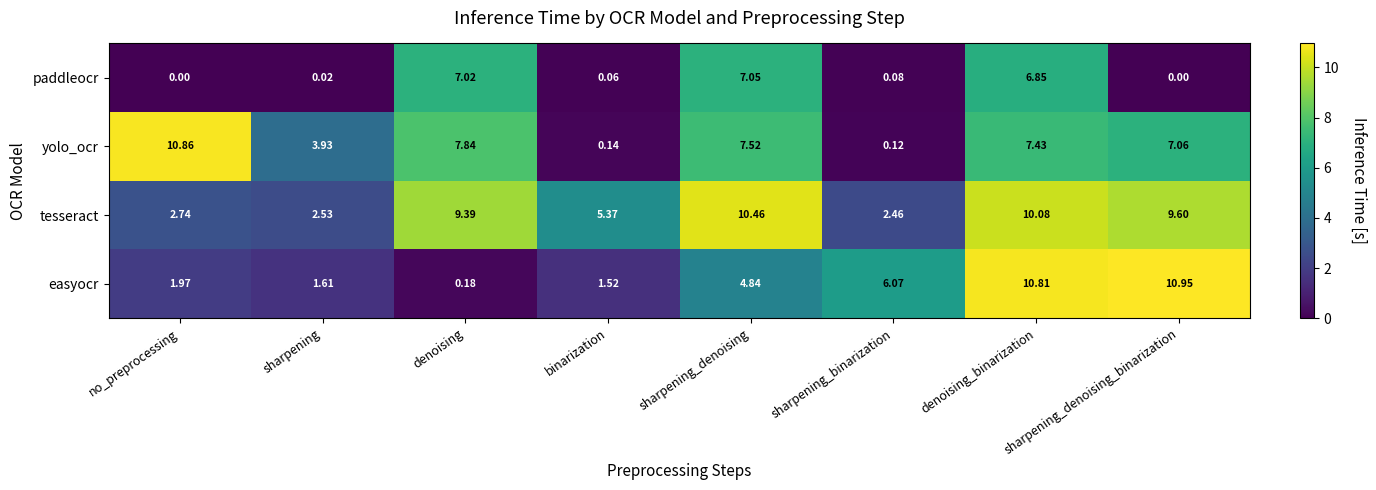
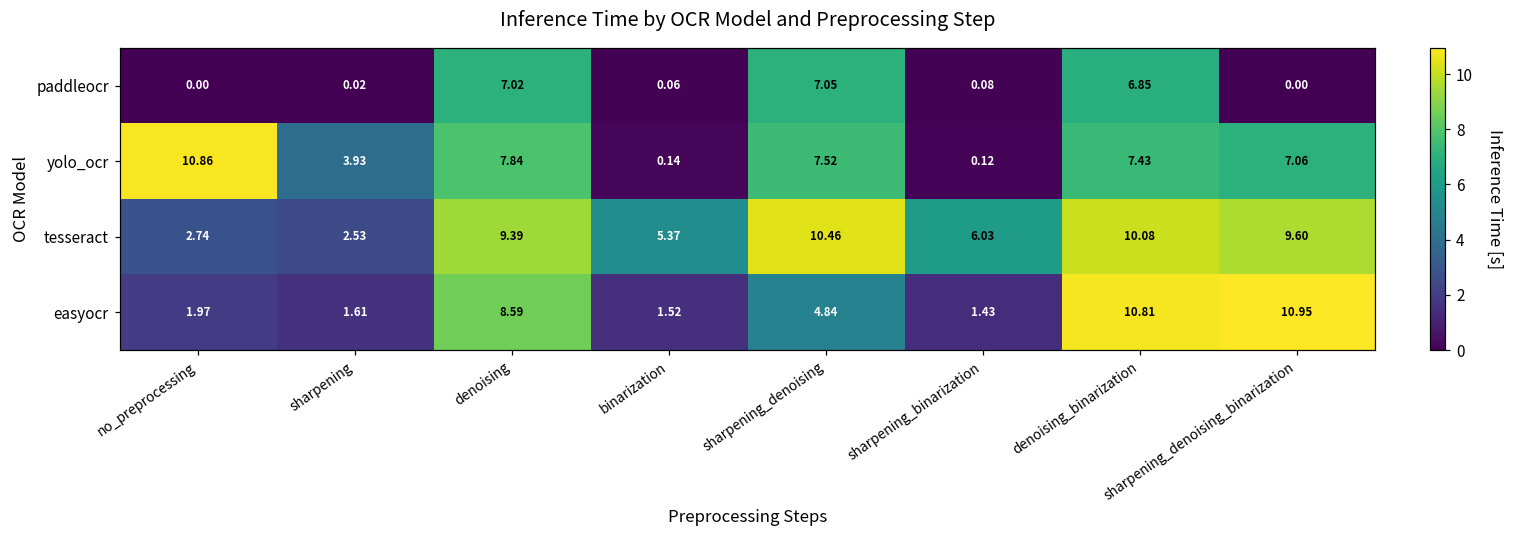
  {
    "paddleocr": {
      "no_preprocessing": 0.00,
      "sharpening": 0.02,
      "denoising": 7.02,
      "binarization": 0.06,
      "sharpening_denoising": 7.05,
      "sharpening_binarization": 0.08,
      "denoising_binarization": 6.85,
      "sharpening_denoising_binarization": 0.00
    },
    "yolo_ocr": {
      "no_preprocessing": 10.86,
      "sharpening": 3.93,
      "denoising": 7.84,
      "binarization": 0.14,
      "sharpening_denoising": 7.52,
      "sharpening_binarization": 0.12,
      "denoising_binarization": 7.43,
      "sharpening_denoising_binarization": 7.06
    },
    "tesseract": {
      "no_preprocessing": 2.74,
      "sharpening": 2.53,
      "denoising": 9.39,
      "binarization": 5.37,
      "sharpening_denoising": 10.46,
-     "sharpening_binarization": 2.46,
+     "sharpening_binarization": 6.03,
      "denoising_binarization": 10.08,
      "sharpening_denoising_binarization": 9.60
    },
    "easyocr": {
      "no_preprocessing": 1.97,
      "sharpening": 1.61,
-     "denoising": 0.18,
+     "denoising": 8.59,
      "binarization": 1.52,
      "sharpening_denoising": 4.84,
-     "sharpening_binarization": 6.07,
+     "sharpening_binarization": 1.43,
      "denoising_binarization": 10.81,
      "sharpening_denoising_binarization": 10.95
    }
  }
